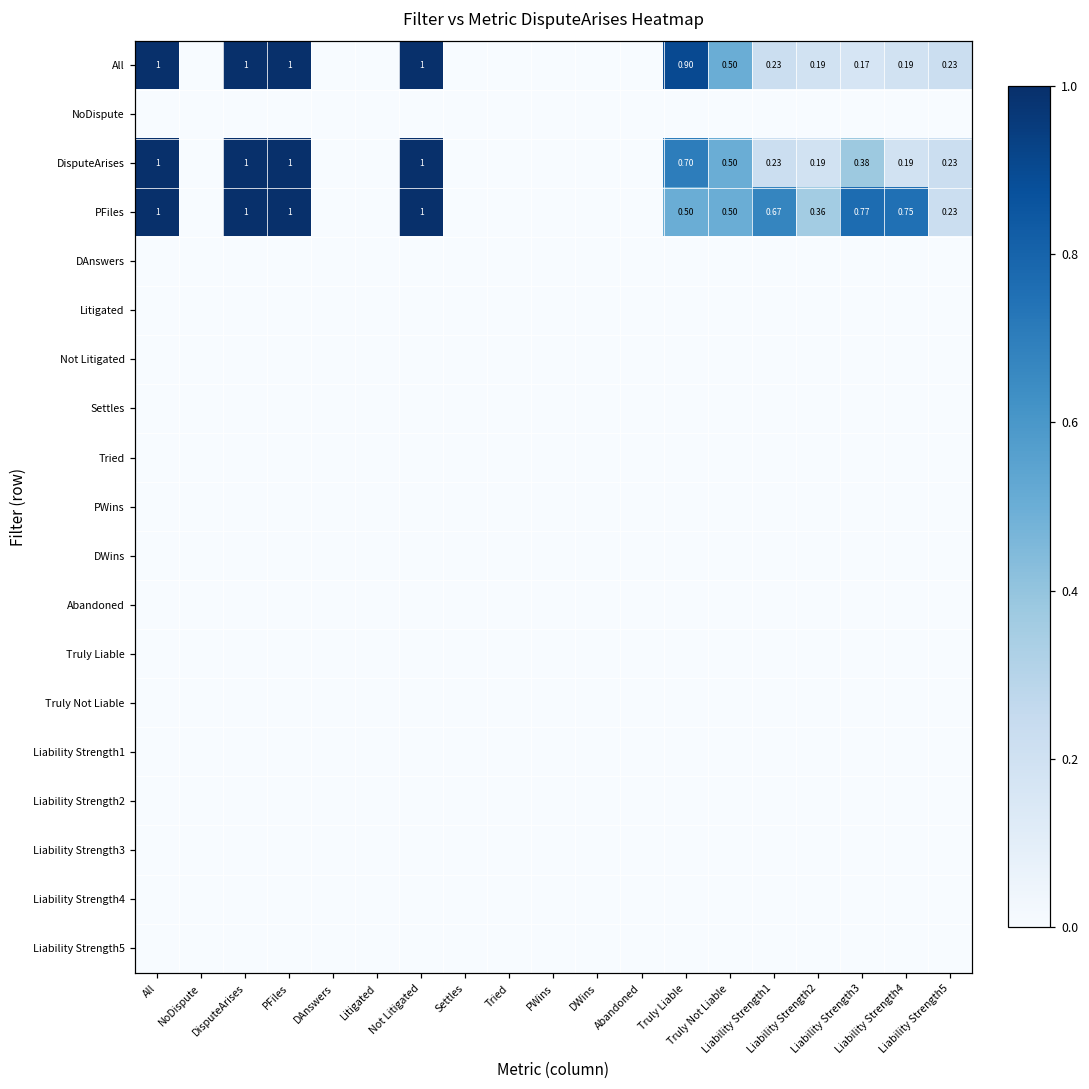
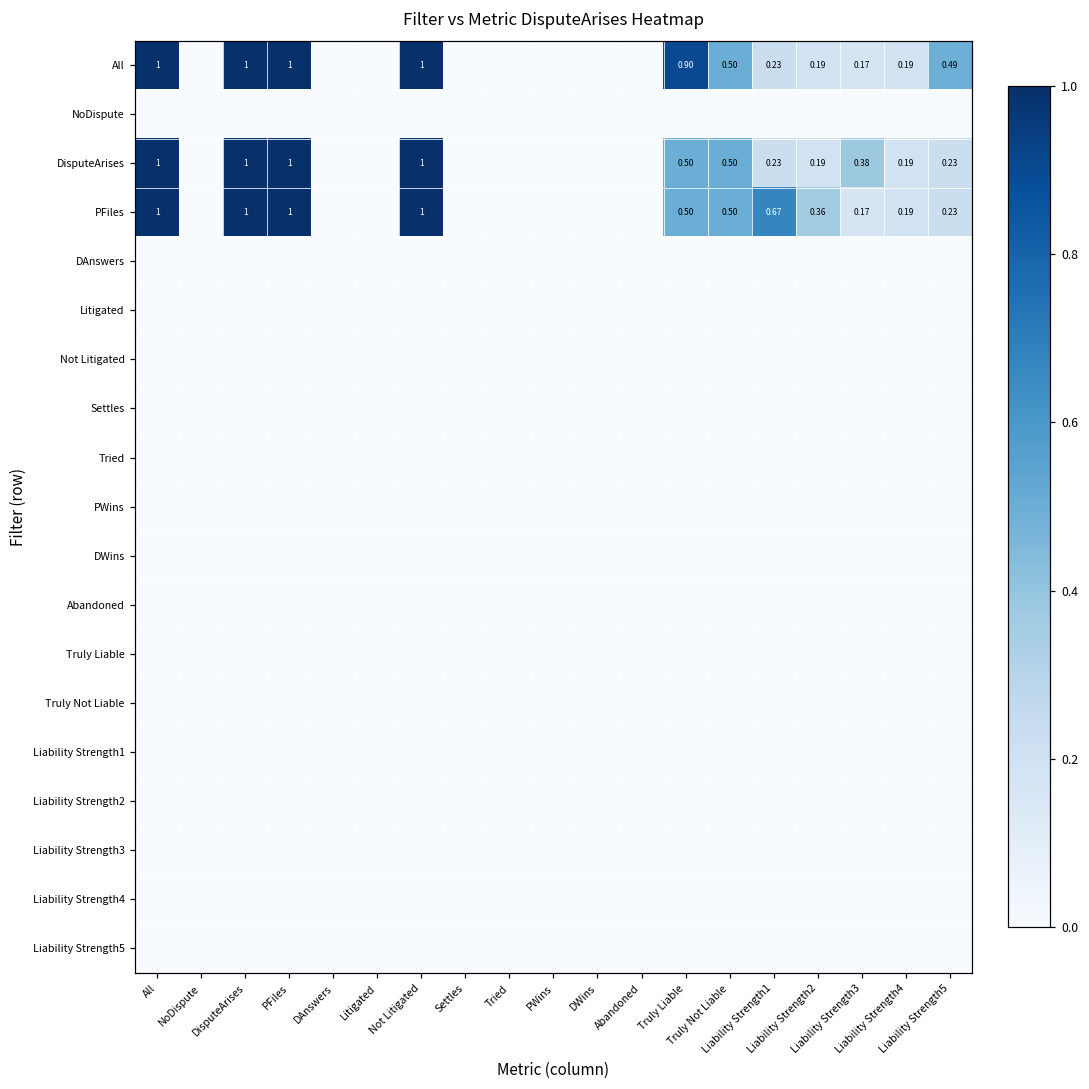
  {
    "All": {
      "All": 1,
      "DisputeArises": 1,
      "PFiles": 1,
      "Not Litigated": 1,
      "Truly Liable": 0.90,
      "Truly Not Liable": 0.50,
      "Liability Strength1": 0.23,
      "Liability Strength2": 0.19,
      "Liability Strength3": 0.17,
      "Liability Strength4": 0.19,
-     "Liability Strength5": 0.23
+     "Liability Strength5": 0.49
    },
    "DisputeArises": {
      "All": 1,
      "DisputeArises": 1,
      "PFiles": 1,
      "Not Litigated": 1,
-     "Truly Liable": 0.70,
+     "Truly Liable": 0.50,
      "Truly Not Liable": 0.50,
      "Liability Strength1": 0.23,
      "Liability Strength2": 0.19,
      "Liability Strength3": 0.38,
      "Liability Strength4": 0.19,
      "Liability Strength5": 0.23
    },
    "PFiles": {
      "All": 1,
      "DisputeArises": 1,
      "PFiles": 1,
      "Not Litigated": 1,
      "Truly Liable": 0.50,
      "Truly Not Liable": 0.50,
      "Liability Strength1": 0.67,
      "Liability Strength2": 0.36,
-     "Liability Strength3": 0.77,
-     "Liability Strength4": 0.75,
+     "Liability Strength3": 0.17,
+     "Liability Strength4": 0.19,
      "Liability Strength5": 0.23
    }
  }
